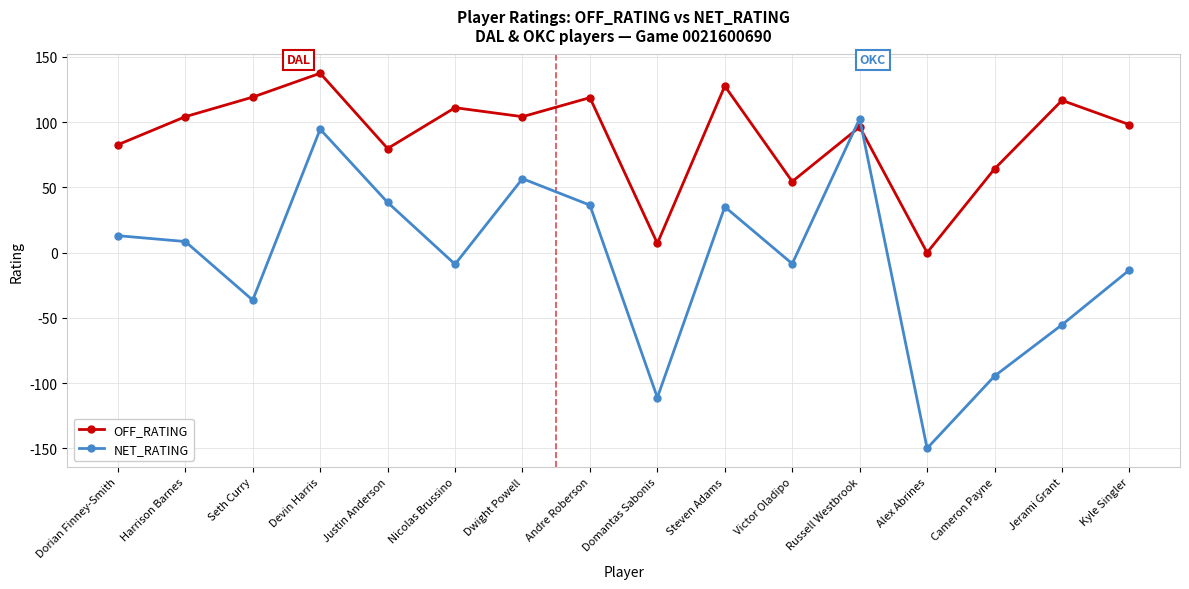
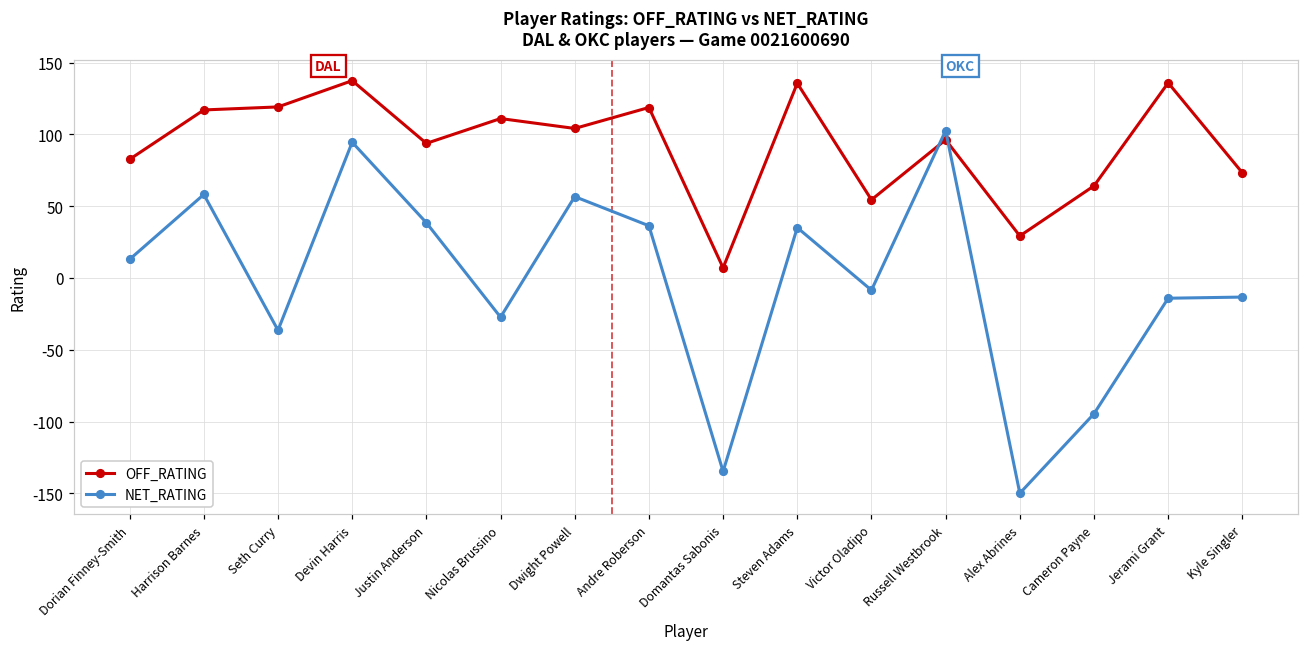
  {
    "OFF_RATING": {
      "Dorian Finney-Smith": 83,
-     "Harrison Barnes": 104,
+     "Harrison Barnes": 117,
      "Seth Curry": 119,
      "Devin Harris": 138,
-     "Justin Anderson": 80,
+     "Justin Anderson": 94,
      "Nicolas Brussino": 111,
      "Dwight Powell": 104,
      "Andre Roberson": 119,
      "Domantas Sabonis": 7,
-     "Steven Adams": 128,
+     "Steven Adams": 136,
      "Victor Oladipo": 55,
      "Russell Westbrook": 96,
-     "Alex Abrines": 0,
+     "Alex Abrines": 29,
      "Cameron Payne": 64,
-     "Jerami Grant": 117,
-     "Kyle Singler": 98
+     "Jerami Grant": 136,
+     "Kyle Singler": 73
    },
    "NET_RATING": {
      "Dorian Finney-Smith": 13,
-     "Harrison Barnes": 9,
+     "Harrison Barnes": 58,
      "Seth Curry": -36,
      "Devin Harris": 95,
      "Justin Anderson": 39,
-     "Nicolas Brussino": -9,
+     "Nicolas Brussino": -27,
      "Dwight Powell": 57,
      "Andre Roberson": 36,
-     "Domantas Sabonis": -111,
+     "Domantas Sabonis": -135,
      "Steven Adams": 35,
      "Victor Oladipo": -9,
      "Russell Westbrook": 103,
      "Alex Abrines": -150,
      "Cameron Payne": -95,
-     "Jerami Grant": -55,
+     "Jerami Grant": -14,
      "Kyle Singler": -13
    }
  }
